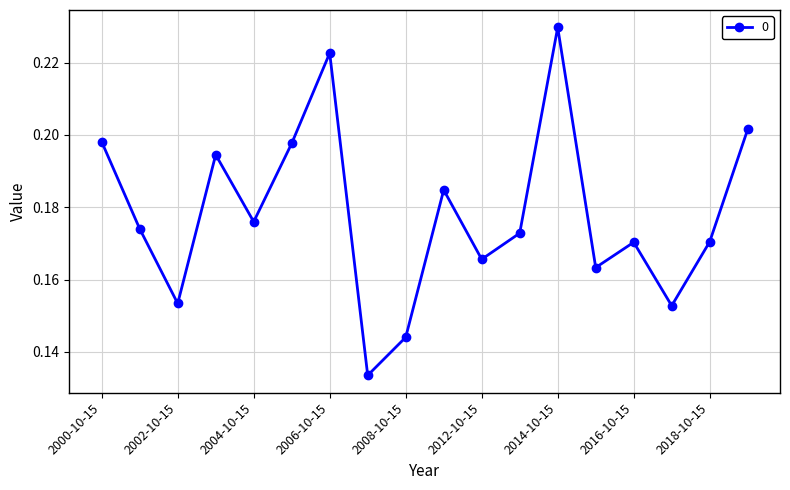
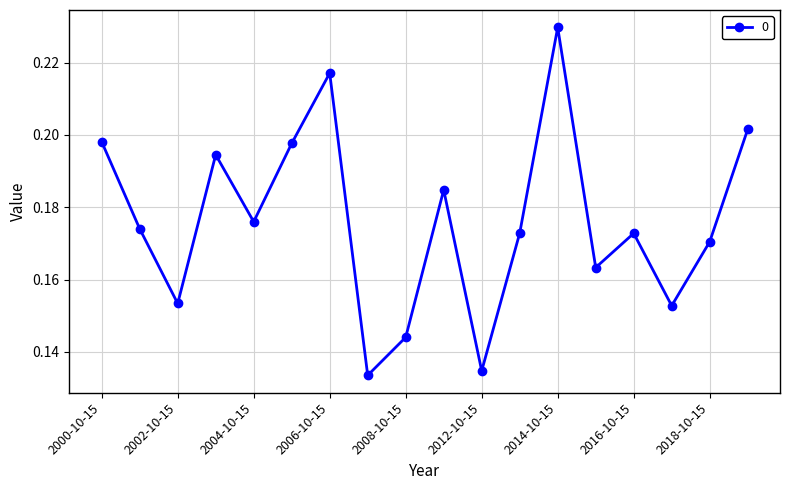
  {
    "2000-10-15": 0.198,
    "2002-10-15": 0.153,
    "2004-10-15": 0.176,
-   "2006-10-15": 0.223,
+   "2006-10-15": 0.217,
    "2008-10-15": 0.144,
-   "2012-10-15": 0.166,
+   "2012-10-15": 0.135,
    "2014-10-15": 0.230,
-   "2016-10-15": 0.170,
+   "2016-10-15": 0.173,
    "2018-10-15": 0.170
  }
